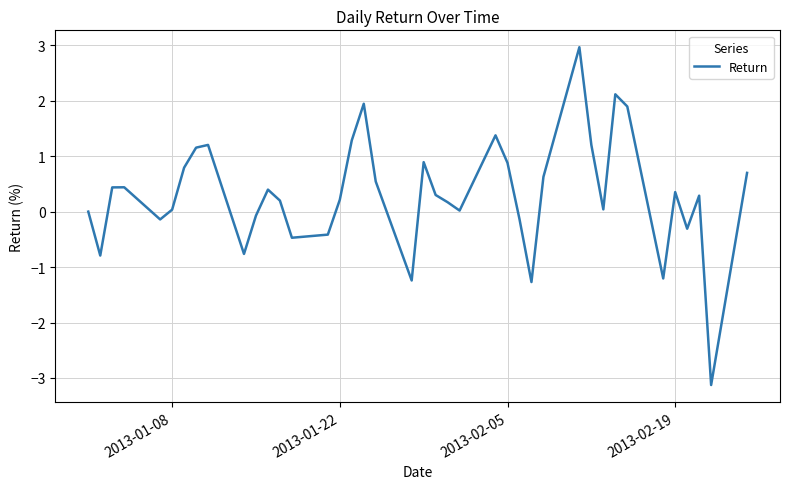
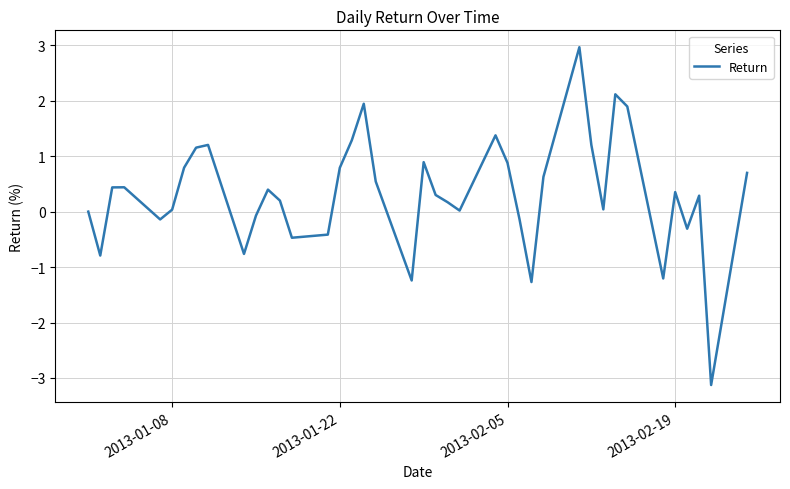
  {
    "2013-01-08": 0.0,
-   "2013-01-22": 0.2,
+   "2013-01-22": 0.8,
    "2013-02-05": 0.9,
    "2013-02-19": 0.4
  }
